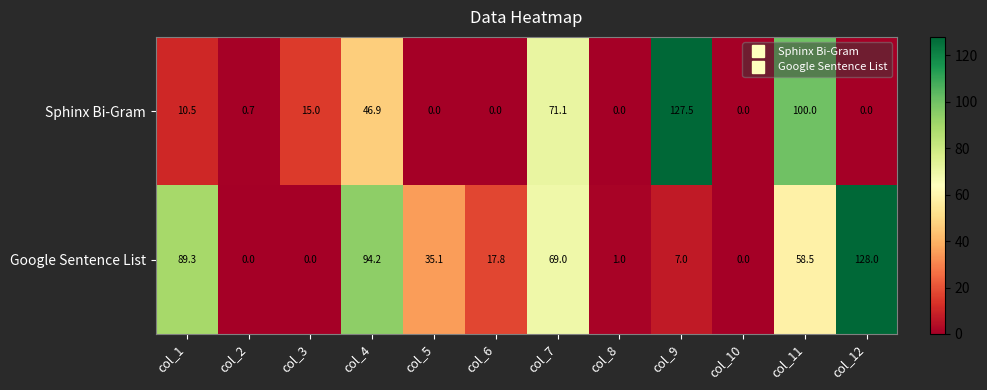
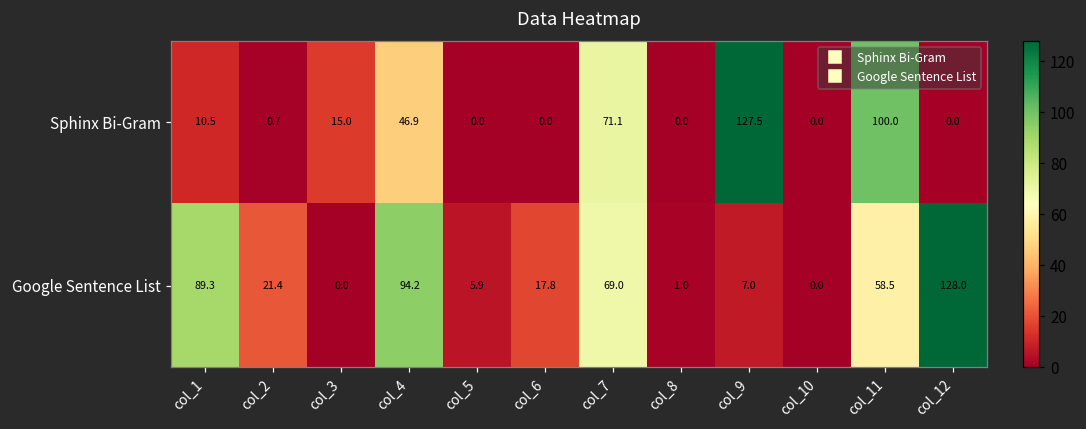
  {
    "Sphinx Bi-Gram": {
      "col_1": 10.5,
      "col_2": 0.7,
      "col_3": 15.0,
      "col_4": 46.9,
      "col_5": 0.0,
      "col_6": 0.0,
      "col_7": 71.1,
      "col_8": 0.0,
      "col_9": 127.5,
      "col_10": 0.0,
      "col_11": 100.0,
      "col_12": 0.0
    },
    "Google Sentence List": {
      "col_1": 89.3,
-     "col_2": 0.0,
+     "col_2": 21.4,
      "col_3": 0.0,
      "col_4": 94.2,
-     "col_5": 35.1,
+     "col_5": 5.9,
      "col_6": 17.8,
      "col_7": 69.0,
      "col_8": 1.0,
      "col_9": 7.0,
      "col_10": 0.0,
      "col_11": 58.5,
      "col_12": 128.0
    }
  }
